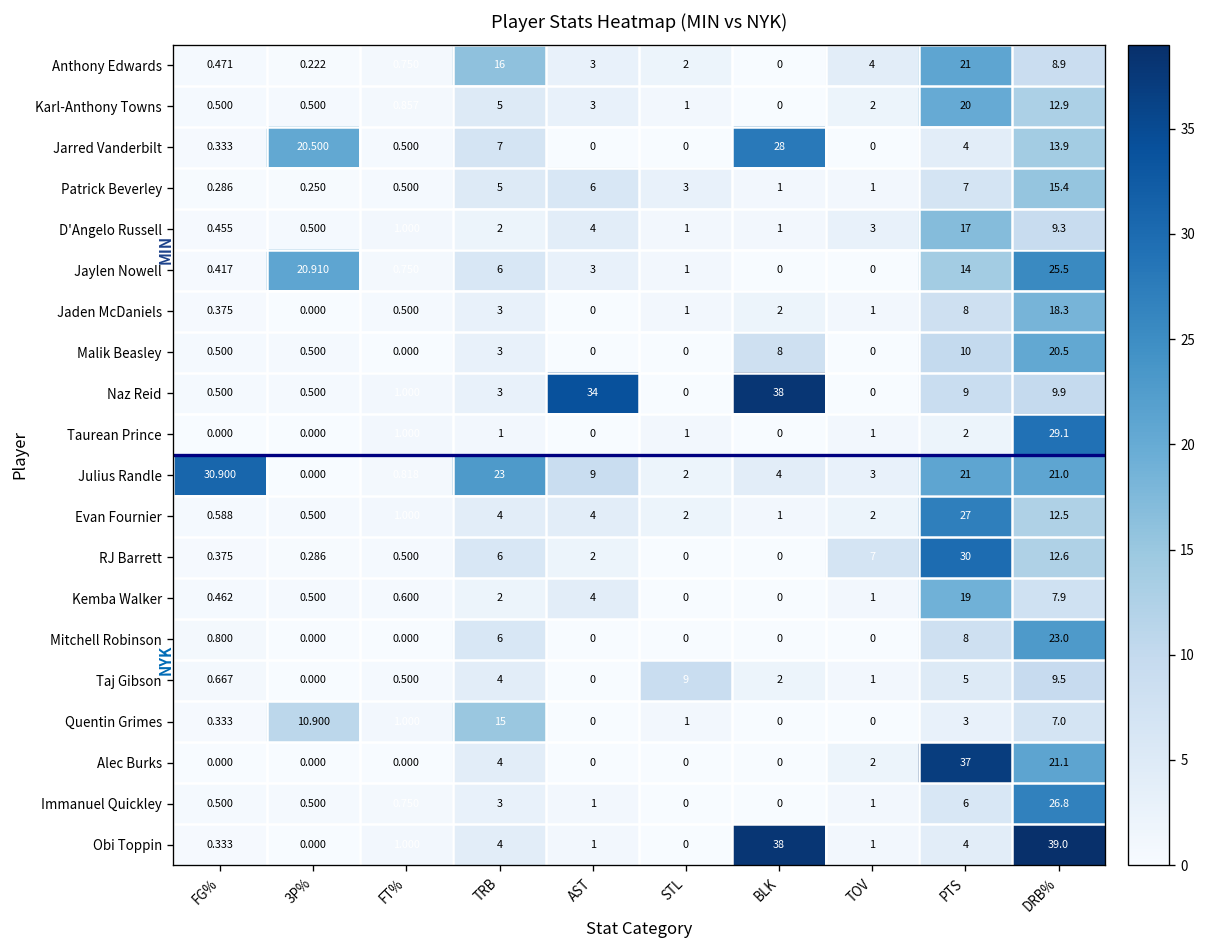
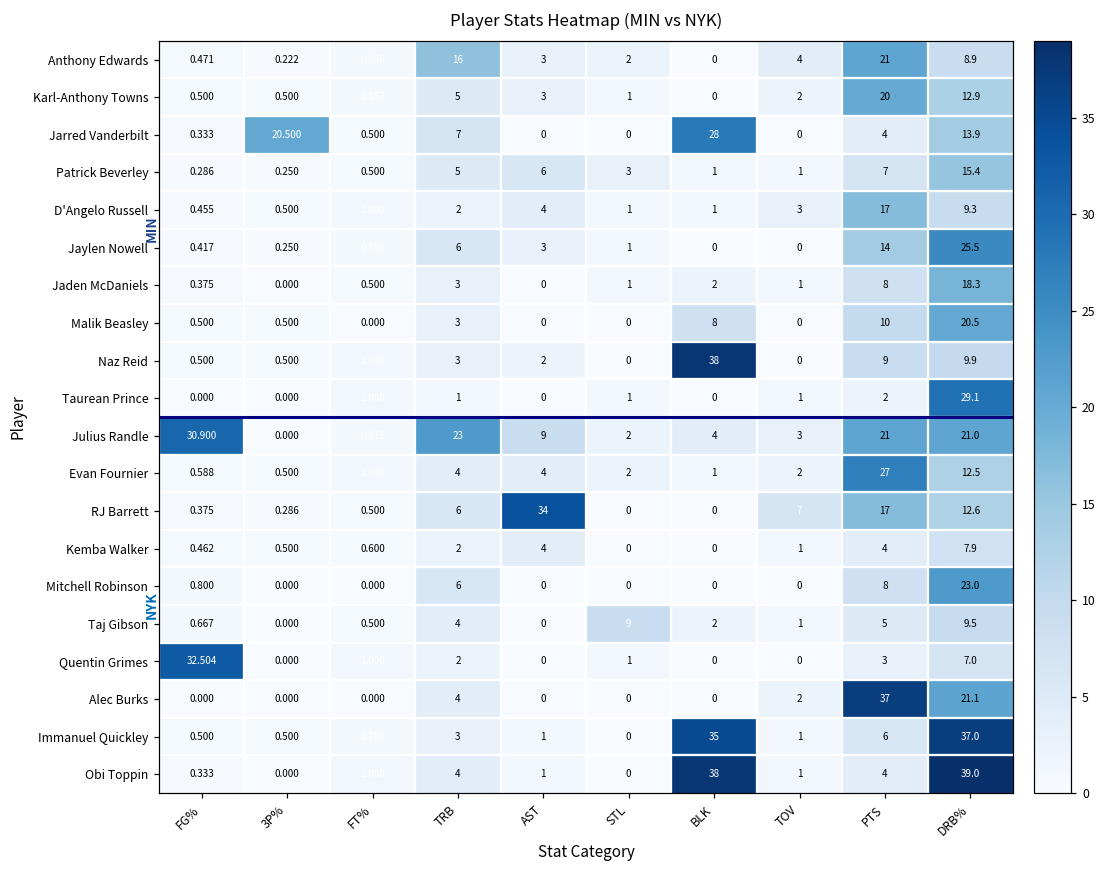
  {
    "Anthony Edwards": {
      "FG%": 0.471,
      "3P%": 0.222,
      "TRB": 16,
      "AST": 3,
      "STL": 2,
      "BLK": 0,
      "TOV": 4,
      "PTS": 21,
      "DRB%": 8.9
    },
    "Karl-Anthony Towns": {
      "FG%": 0.500,
      "3P%": 0.500,
      "TRB": 5,
      "AST": 3,
      "STL": 1,
      "BLK": 0,
      "TOV": 2,
      "PTS": 20,
      "DRB%": 12.9
    },
    "Jarred Vanderbilt": {
      "FG%": 0.333,
      "3P%": 20.500,
      "FT%": 0.500,
      "TRB": 7,
      "AST": 0,
      "STL": 0,
      "BLK": 28,
      "TOV": 0,
      "PTS": 4,
      "DRB%": 13.9
    },
    "Patrick Beverley": {
      "FG%": 0.286,
      "3P%": 0.250,
      "FT%": 0.500,
      "TRB": 5,
      "AST": 6,
      "STL": 3,
      "BLK": 1,
      "TOV": 1,
      "PTS": 7,
      "DRB%": 15.4
    },
    "D'Angelo Russell": {
      "FG%": 0.455,
      "3P%": 0.500,
      "TRB": 2,
      "AST": 4,
      "STL": 1,
      "BLK": 1,
      "TOV": 3,
      "PTS": 17,
      "DRB%": 9.3
    },
    "Jaylen Nowell": {
      "FG%": 0.417,
-     "3P%": 20.910,
+     "3P%": 0.250,
      "TRB": 6,
      "AST": 3,
      "STL": 1,
      "BLK": 0,
      "TOV": 0,
      "PTS": 14,
      "DRB%": 25.5
    },
    "Jaden McDaniels": {
      "FG%": 0.375,
      "3P%": 0.000,
      "FT%": 0.500,
      "TRB": 3,
      "AST": 0,
      "STL": 1,
      "BLK": 2,
      "TOV": 1,
      "PTS": 8,
      "DRB%": 18.3
    },
    "Malik Beasley": {
      "FG%": 0.500,
      "3P%": 0.500,
      "FT%": 0.000,
      "TRB": 3,
      "AST": 0,
      "STL": 0,
      "BLK": 8,
      "TOV": 0,
      "PTS": 10,
      "DRB%": 20.5
    },
    "Naz Reid": {
      "FG%": 0.500,
      "3P%": 0.500,
      "TRB": 3,
-     "AST": 34,
+     "AST": 2,
      "STL": 0,
      "BLK": 38,
      "TOV": 0,
      "PTS": 9,
      "DRB%": 9.9
    },
    "Taurean Prince": {
      "FG%": 0.000,
      "3P%": 0.000,
      "TRB": 1,
      "AST": 0,
      "STL": 1,
      "BLK": 0,
      "TOV": 1,
      "PTS": 2,
      "DRB%": 29.1
    },
    "Julius Randle": {
      "FG%": 30.900,
      "3P%": 0.000,
      "TRB": 23,
      "AST": 9,
      "STL": 2,
      "BLK": 4,
      "TOV": 3,
      "PTS": 21,
      "DRB%": 21.0
    },
    "Evan Fournier": {
      "FG%": 0.588,
      "3P%": 0.500,
      "TRB": 4,
      "AST": 4,
      "STL": 2,
      "BLK": 1,
      "TOV": 2,
      "PTS": 27,
      "DRB%": 12.5
    },
    "RJ Barrett": {
      "FG%": 0.375,
      "3P%": 0.286,
      "FT%": 0.500,
      "TRB": 6,
-     "AST": 2,
+     "AST": 34,
      "STL": 0,
      "BLK": 0,
-     "PTS": 30,
+     "PTS": 17,
      "DRB%": 12.6
    },
    "Kemba Walker": {
      "FG%": 0.462,
      "3P%": 0.500,
      "FT%": 0.600,
      "TRB": 2,
      "AST": 4,
      "STL": 0,
      "BLK": 0,
      "TOV": 1,
-     "PTS": 19,
+     "PTS": 4,
      "DRB%": 7.9
    },
    "Mitchell Robinson": {
      "FG%": 0.800,
      "3P%": 0.000,
      "FT%": 0.000,
      "TRB": 6,
      "AST": 0,
      "STL": 0,
      "BLK": 0,
      "TOV": 0,
      "PTS": 8,
      "DRB%": 23.0
    },
    "Taj Gibson": {
      "FG%": 0.667,
      "3P%": 0.000,
      "FT%": 0.500,
      "TRB": 4,
      "AST": 0,
      "STL": 9,
      "BLK": 2,
      "TOV": 1,
      "PTS": 5,
      "DRB%": 9.5
    },
    "Quentin Grimes": {
-     "FG%": 0.333,
-     "3P%": 10.900,
-     "TRB": 15,
+     "FG%": 32.504,
+     "3P%": 0.000,
+     "TRB": 2,
      "AST": 0,
      "STL": 1,
      "BLK": 0,
      "TOV": 0,
      "PTS": 3,
      "DRB%": 7.0
    },
    "Alec Burks": {
      "FG%": 0.000,
      "3P%": 0.000,
      "FT%": 0.000,
      "TRB": 4,
      "AST": 0,
      "STL": 0,
      "BLK": 0,
      "TOV": 2,
      "PTS": 37,
      "DRB%": 21.1
    },
    "Immanuel Quickley": {
      "FG%": 0.500,
      "3P%": 0.500,
      "TRB": 3,
      "AST": 1,
      "STL": 0,
-     "BLK": 0,
+     "BLK": 35,
      "TOV": 1,
      "PTS": 6,
-     "DRB%": 26.8
+     "DRB%": 37.0
    },
    "Obi Toppin": {
      "FG%": 0.333,
      "3P%": 0.000,
      "TRB": 4,
      "AST": 1,
      "STL": 0,
      "BLK": 38,
      "TOV": 1,
      "PTS": 4,
      "DRB%": 39.0
    }
  }
